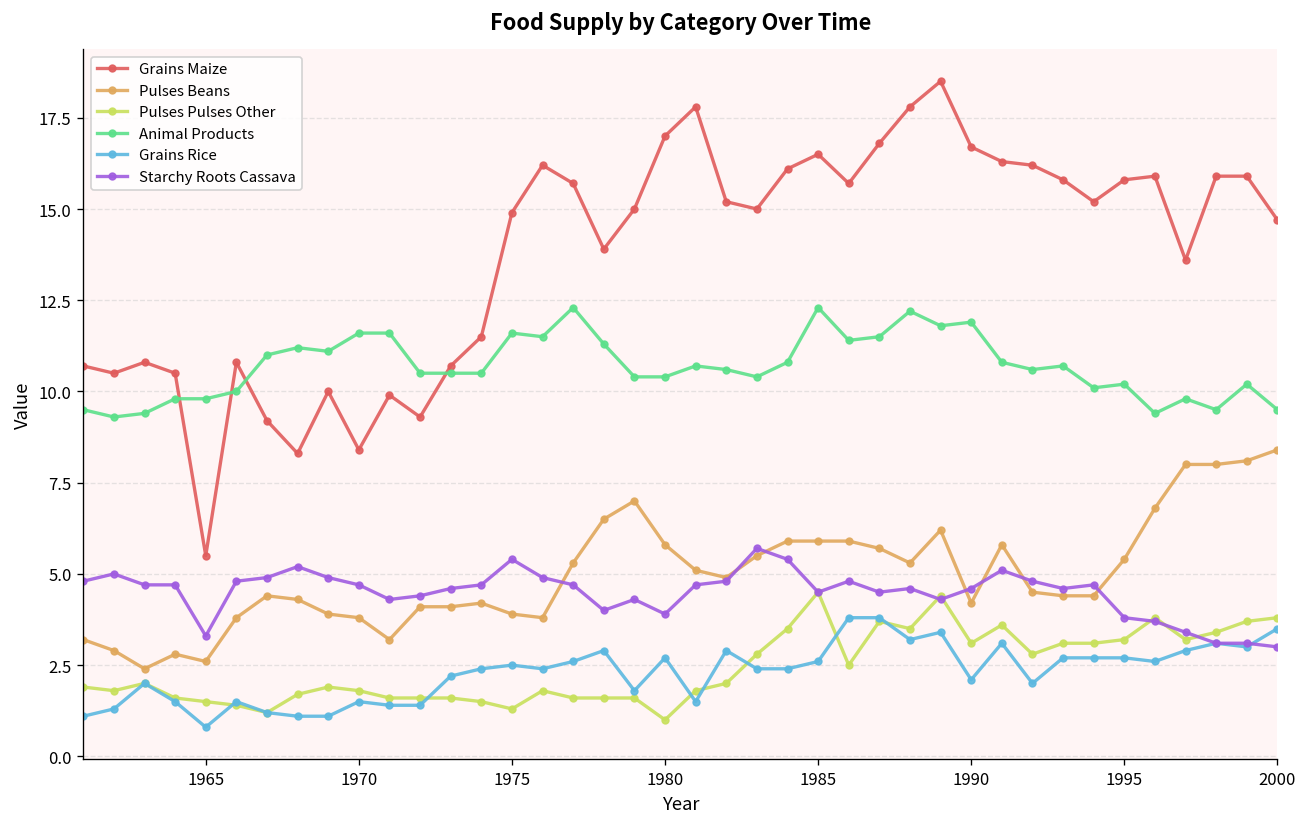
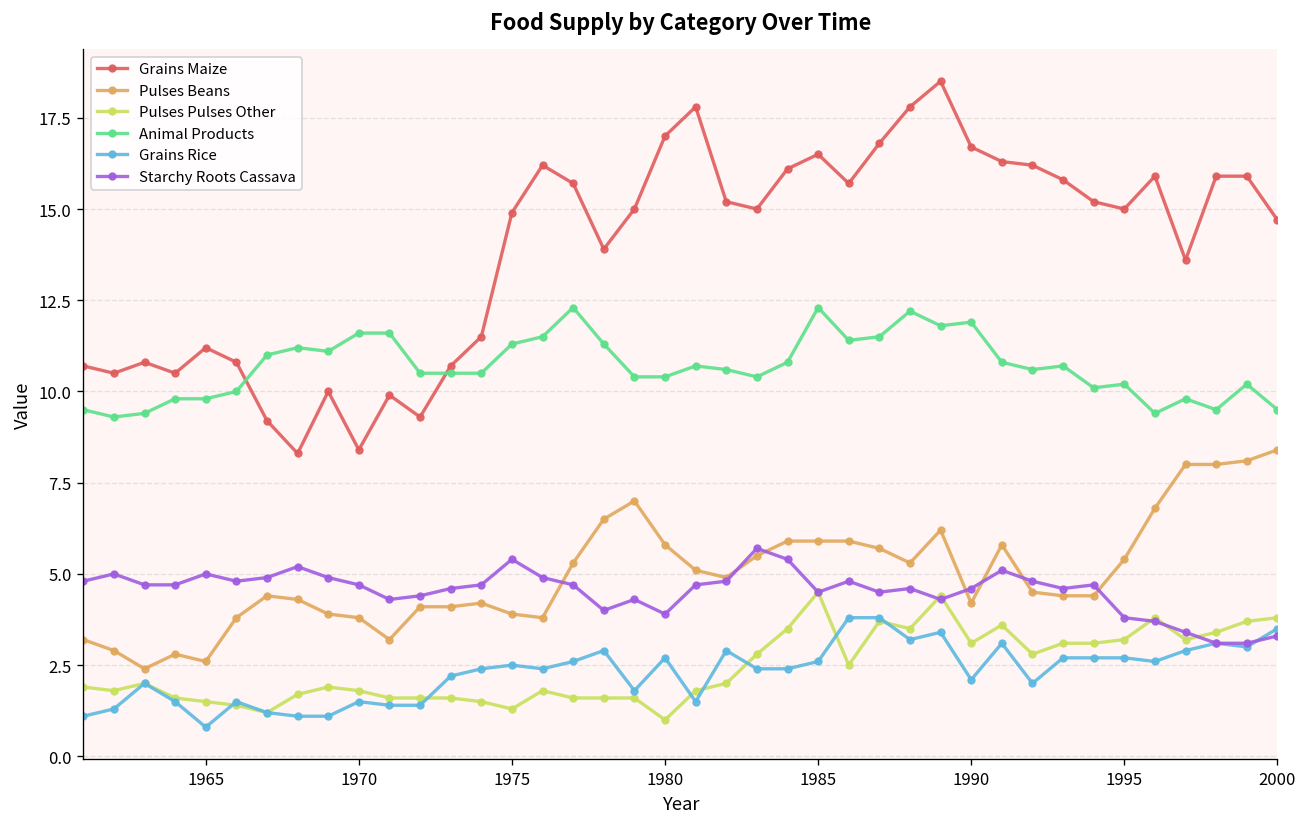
  {
    "Grains Maize": {
-     "1965": 5.5,
+     "1965": 11.2,
      "1970": 8.4,
      "1975": 14.9,
      "1980": 17.0,
      "1985": 16.5,
      "1990": 16.7,
-     "1995": 15.8,
+     "1995": 15.0,
      "2000": 14.7
    },
    "Pulses Beans": {
      "1965": 2.6,
      "1970": 3.8,
      "1975": 3.9,
      "1980": 5.8,
      "1985": 5.9,
      "1990": 4.2,
      "1995": 5.4,
      "2000": 8.4
    },
    "Pulses Pulses Other": {
      "1965": 1.5,
      "1970": 1.8,
      "1975": 1.3,
      "1980": 1.0,
      "1990": 3.1,
      "1995": 3.2,
      "2000": 3.8
    },
    "Animal Products": {
      "1965": 9.8,
      "1970": 11.6,
-     "1975": 11.6,
+     "1975": 11.3,
      "1980": 10.4,
      "1985": 12.3,
      "1990": 11.9,
      "1995": 10.2,
      "2000": 9.5
    },
    "Grains Rice": {
      "1965": 0.8,
      "1970": 1.5,
      "1975": 2.5,
      "1980": 2.7,
      "1985": 2.6,
      "1990": 2.1,
      "1995": 2.7,
      "2000": 3.5
    },
    "Starchy Roots Cassava": {
-     "1965": 3.3,
+     "1965": 5.0,
      "1970": 4.7,
      "1975": 5.4,
      "1980": 3.9,
      "1990": 4.6,
      "1995": 3.8,
-     "2000": 3.0
+     "2000": 3.3
    }
  }
